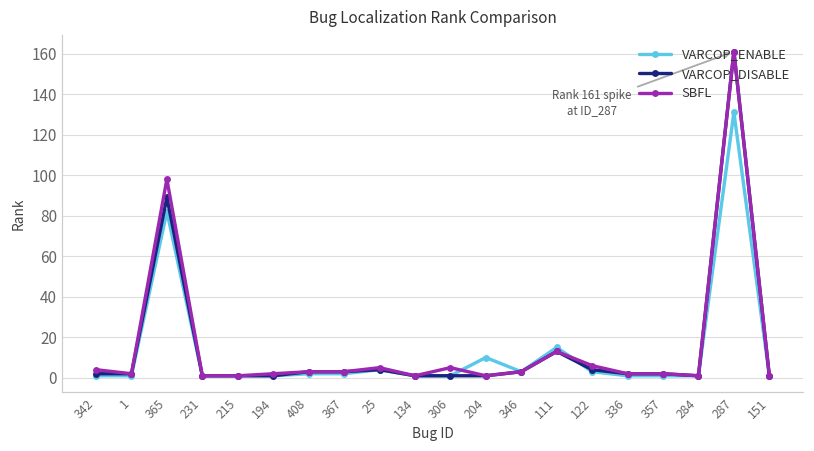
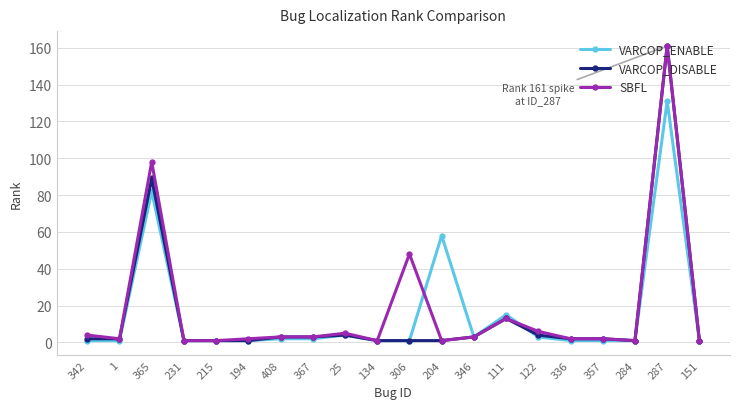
  {
    "VARCOP_ENABLE": {
      "365": 82,
-     "204": 10,
+     "204": 58,
      "111": 15
    },
    "VARCOP_DISABLE": {
      "365": 89
    },
    "SBFL": {
      "342": 4,
      "365": 98,
-     "306": 5,
+     "306": 48,
      "122": 6
    }
  }
